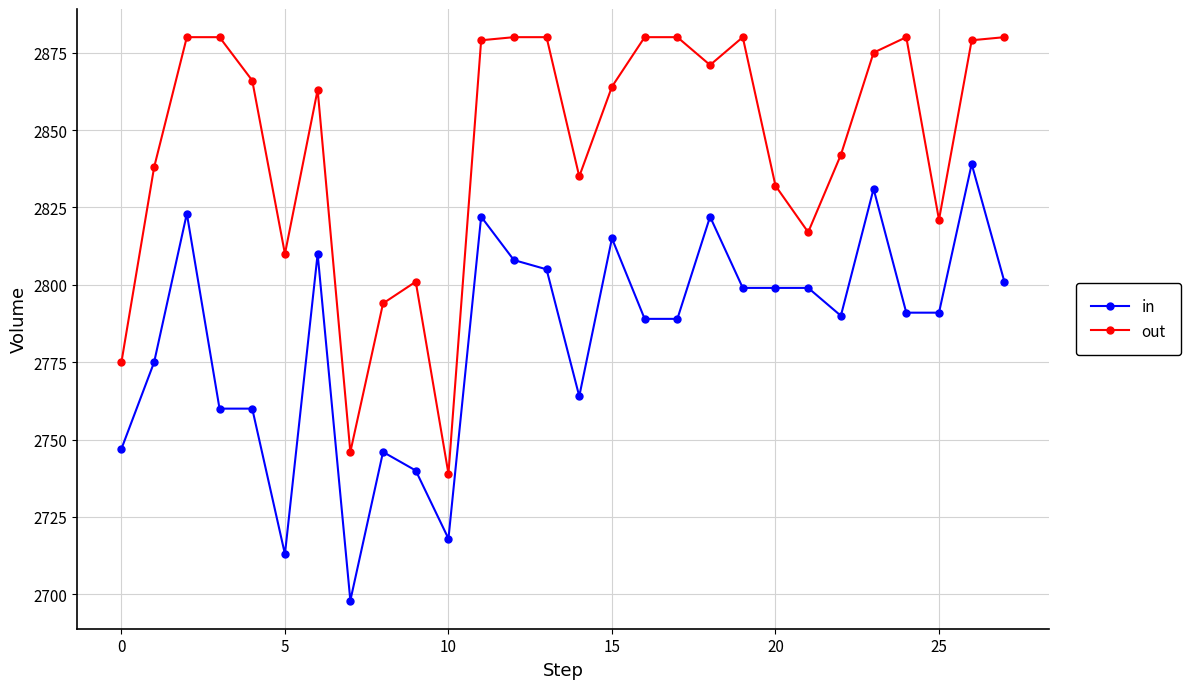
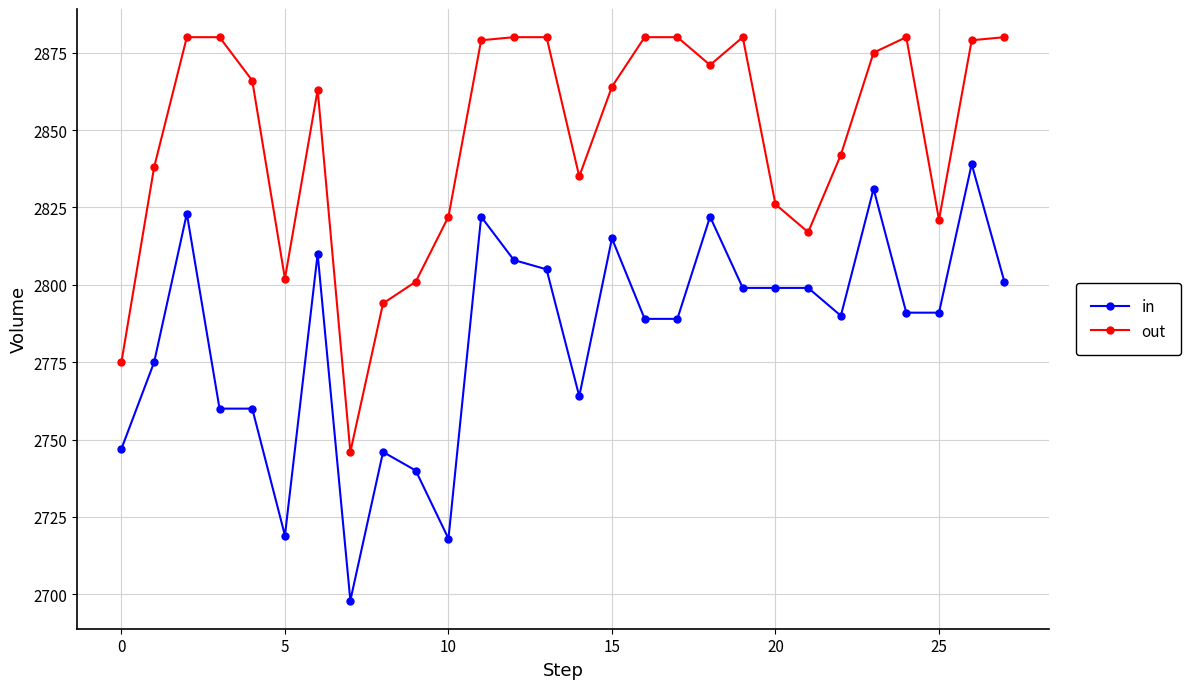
  {
    "in": {
      "0": 2747,
-     "5": 2713,
+     "5": 2719,
      "10": 2718,
      "15": 2815,
      "20": 2799,
      "25": 2791
    },
    "out": {
      "0": 2775,
-     "5": 2810,
-     "10": 2739,
+     "5": 2802,
+     "10": 2822,
      "15": 2864,
-     "20": 2832,
+     "20": 2826,
      "25": 2821
    }
  }
